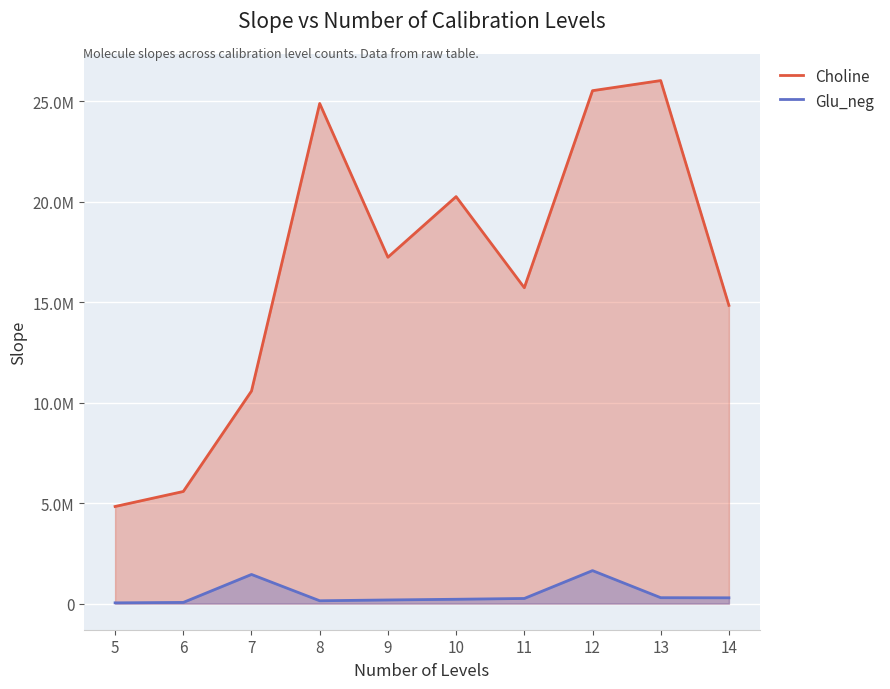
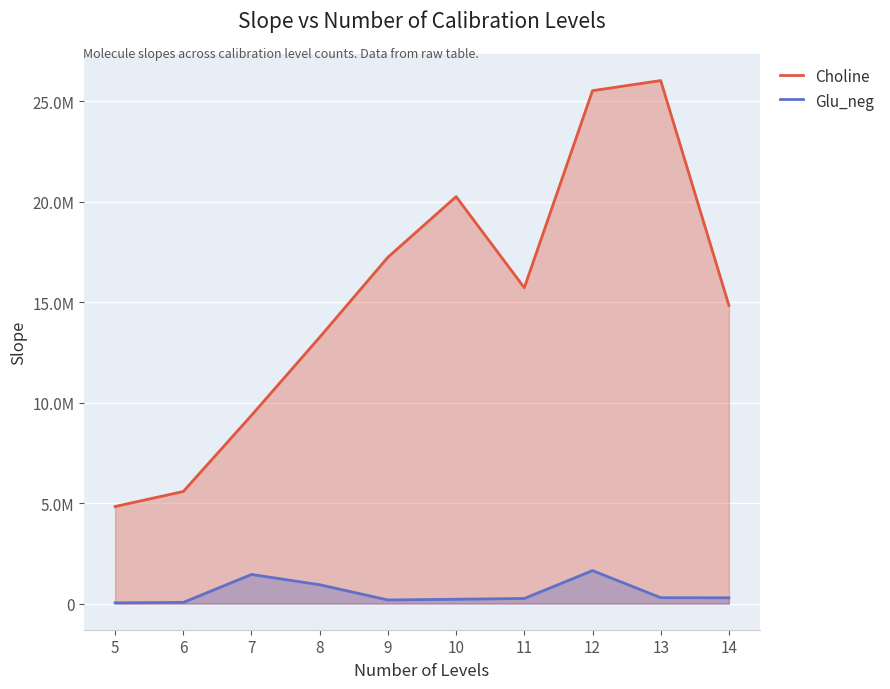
  {
    "Choline": {
      "5": 4800000,
      "6": 5600000,
-     "7": 10600000,
-     "8": 24900000,
+     "7": 9400000,
+     "8": 13300000,
      "9": 17200000,
      "10": 20200000,
      "11": 15700000,
      "12": 25500000,
      "13": 26000000,
      "14": 14800000
    },
    "Glu_neg": {
      "5": 0,
      "6": 100000,
      "7": 1400000,
-     "8": 100000,
+     "8": 900000,
      "9": 200000,
      "10": 200000,
      "11": 300000,
      "12": 1600000,
      "13": 300000,
      "14": 300000
    }
  }
